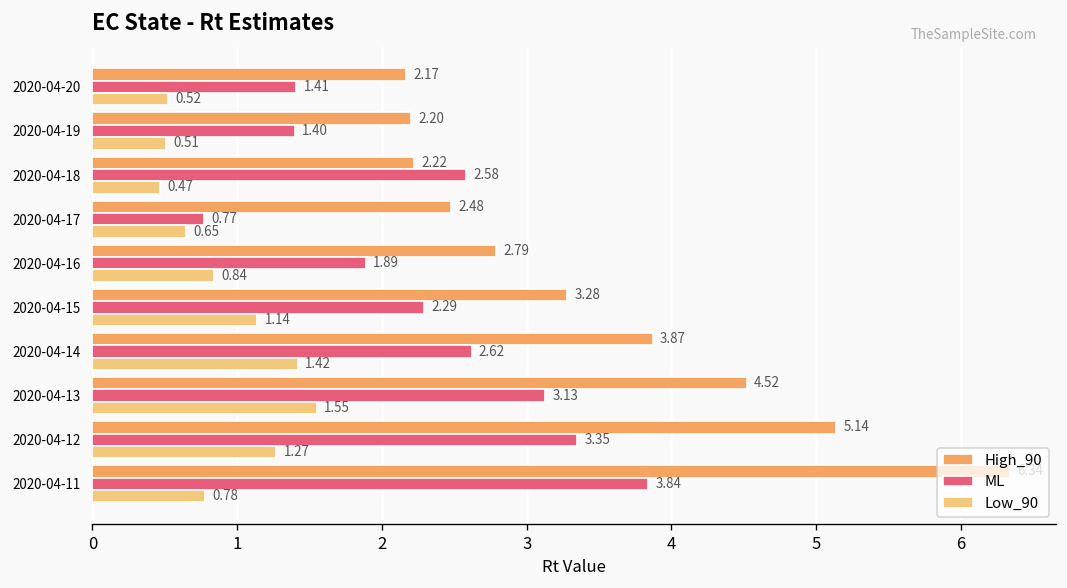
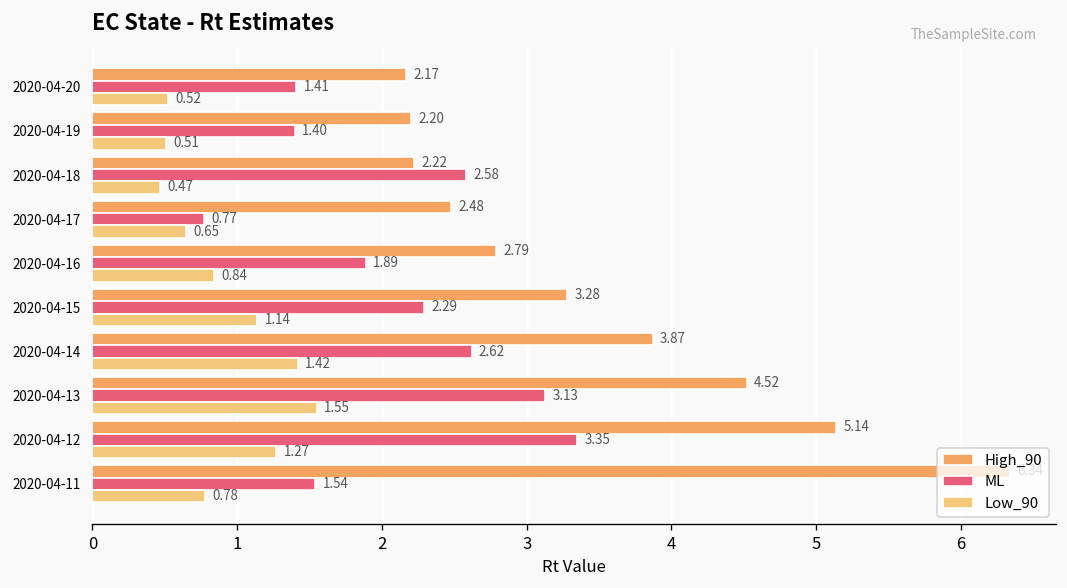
  {
    "ML": {
      "2020-04-20": 1.41,
      "2020-04-19": 1.40,
      "2020-04-18": 2.58,
      "2020-04-17": 0.77,
      "2020-04-16": 1.89,
      "2020-04-15": 2.29,
      "2020-04-14": 2.62,
      "2020-04-13": 3.13,
      "2020-04-12": 3.35,
-     "2020-04-11": 3.84
+     "2020-04-11": 1.54
    }
  }
